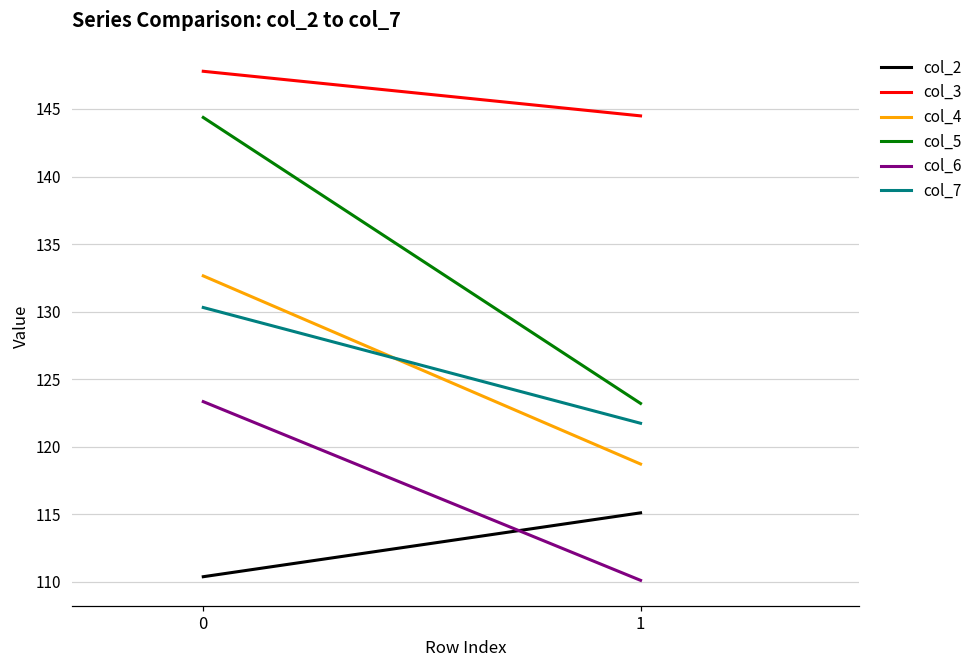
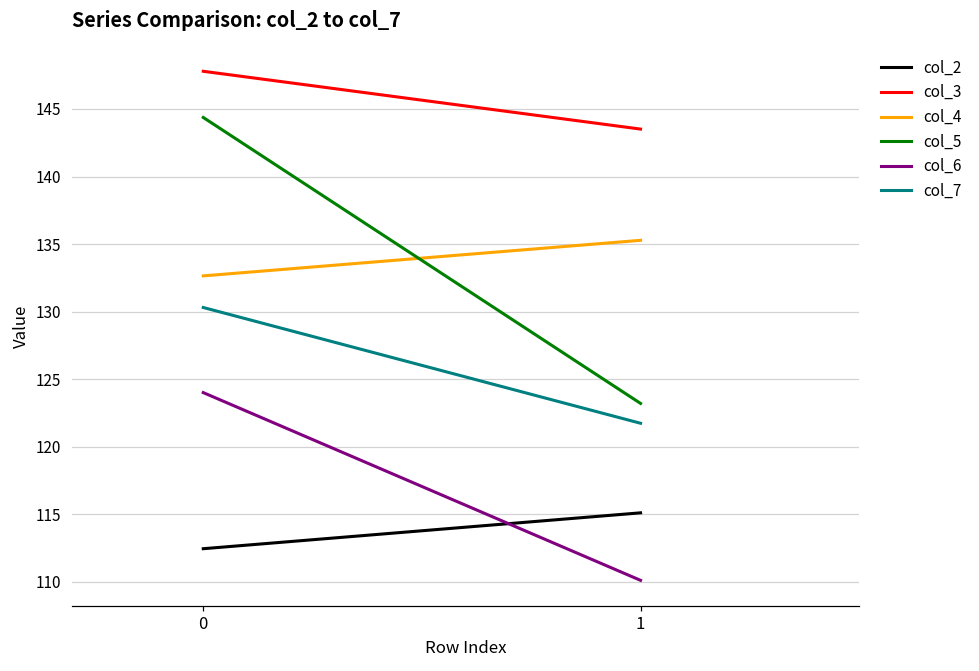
  {
    "col_2": {
-     "0": 110.4,
+     "0": 112.4,
      "1": 115.1
    },
    "col_3": {
      "0": 147.8,
-     "1": 144.5
+     "1": 143.5
    },
    "col_4": {
      "0": 132.6,
-     "1": 118.7
+     "1": 135.3
    },
    "col_5": {
      "0": 144.4,
      "1": 123.2
    },
    "col_6": {
-     "0": 123.3,
+     "0": 124.0,
      "1": 110.1
    },
    "col_7": {
      "0": 130.3,
      "1": 121.7
    }
  }
